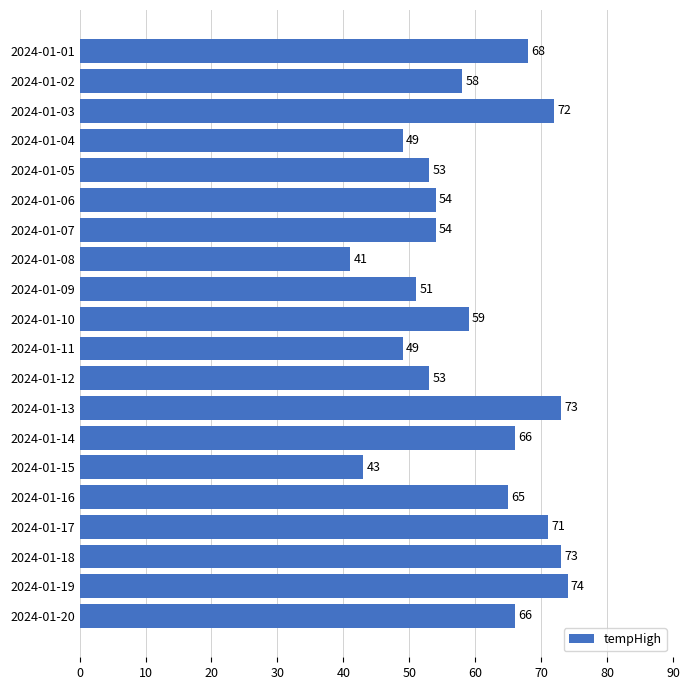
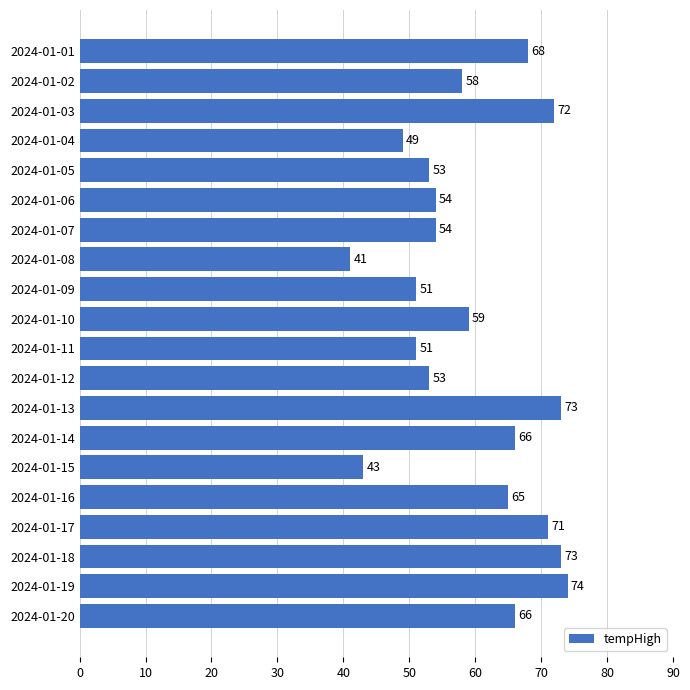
  {
    "2024-01-01": 68,
    "2024-01-02": 58,
    "2024-01-03": 72,
    "2024-01-04": 49,
    "2024-01-05": 53,
    "2024-01-06": 54,
    "2024-01-07": 54,
    "2024-01-08": 41,
    "2024-01-09": 51,
    "2024-01-10": 59,
-   "2024-01-11": 49,
+   "2024-01-11": 51,
    "2024-01-12": 53,
    "2024-01-13": 73,
    "2024-01-14": 66,
    "2024-01-15": 43,
    "2024-01-16": 65,
    "2024-01-17": 71,
    "2024-01-18": 73,
    "2024-01-19": 74,
    "2024-01-20": 66
  }
